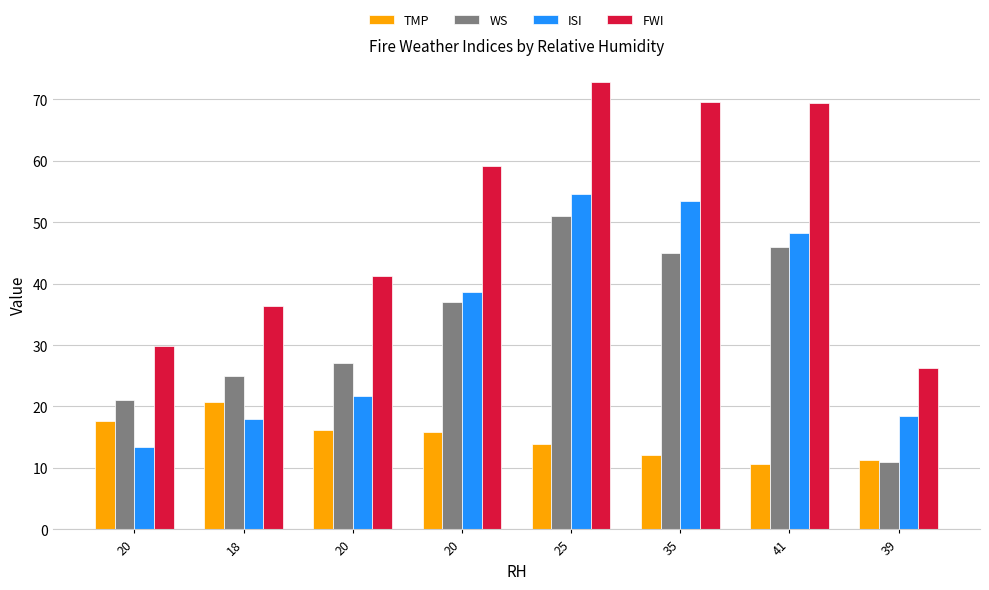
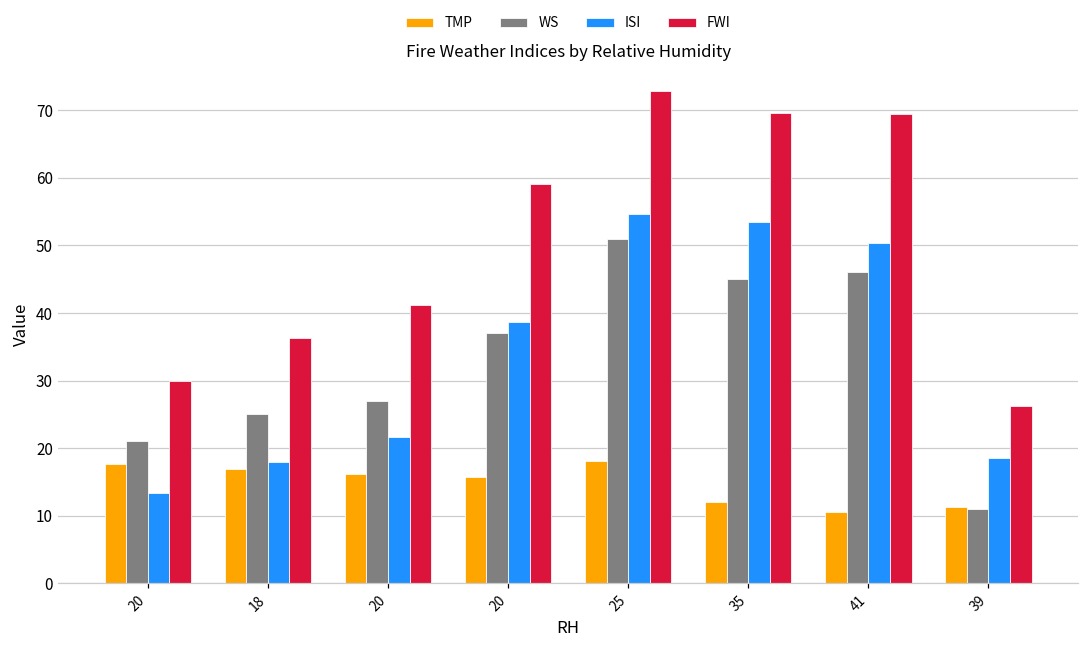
  {
    "TMP": {
-     "18": 21,
-     "25": 14,
+     "18": 17,
+     "25": 18,
      "35": 12,
      "41": 11,
      "39": 11
    },
    "WS": {
      "18": 25,
      "25": 51,
      "35": 45,
      "41": 46,
      "39": 11
    },
    "ISI": {
      "18": 18,
      "25": 55,
      "35": 53,
-     "41": 48,
+     "41": 50,
      "39": 19
    },
    "FWI": {
      "18": 36,
      "25": 73,
      "35": 70,
      "41": 69,
      "39": 26
    }
  }
